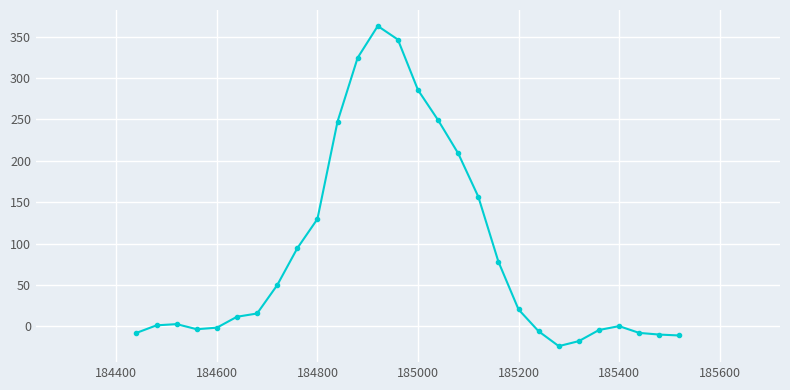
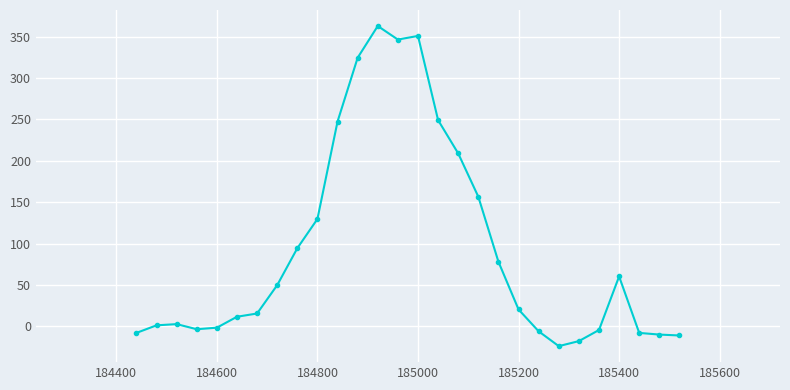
  {
    "184600": 0,
    "184800": 130,
-   "185000": 290,
+   "185000": 350,
    "185200": 20,
-   "185400": 0
+   "185400": 60
  }
